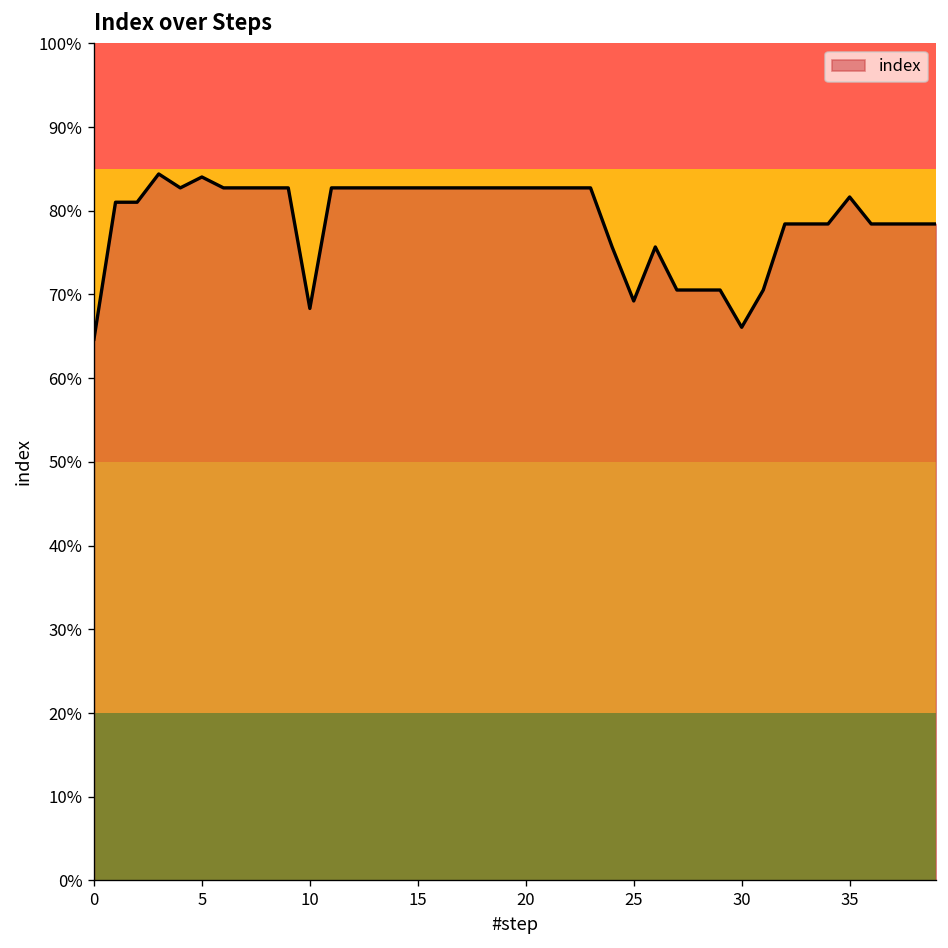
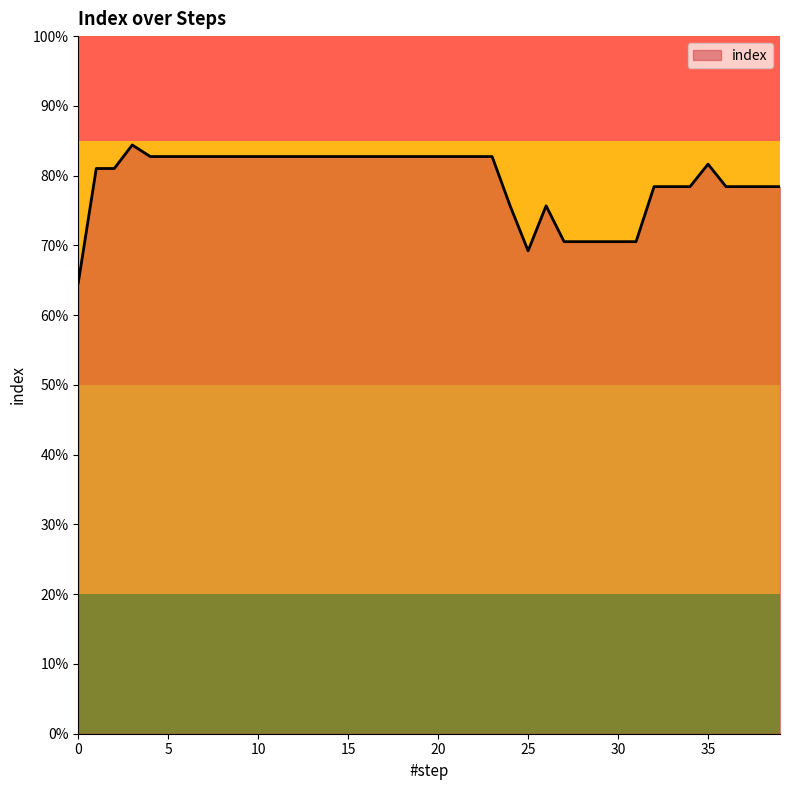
  {
    "0": "65%",
-   "5": "84%",
-   "10": "68%",
+   "5": "83%",
+   "10": "83%",
    "15": "83%",
    "20": "83%",
    "25": "69%",
-   "30": "66%",
+   "30": "71%",
    "35": "82%"
  }
